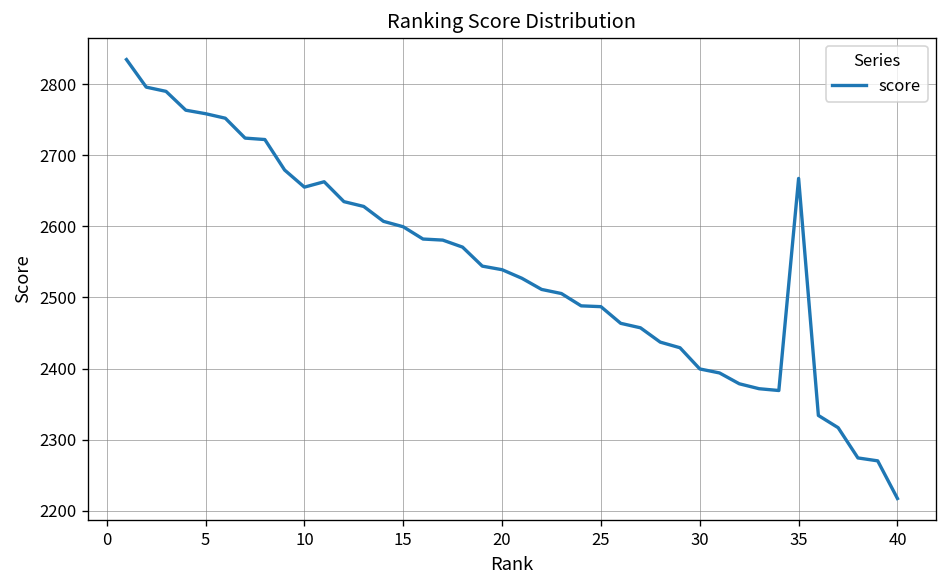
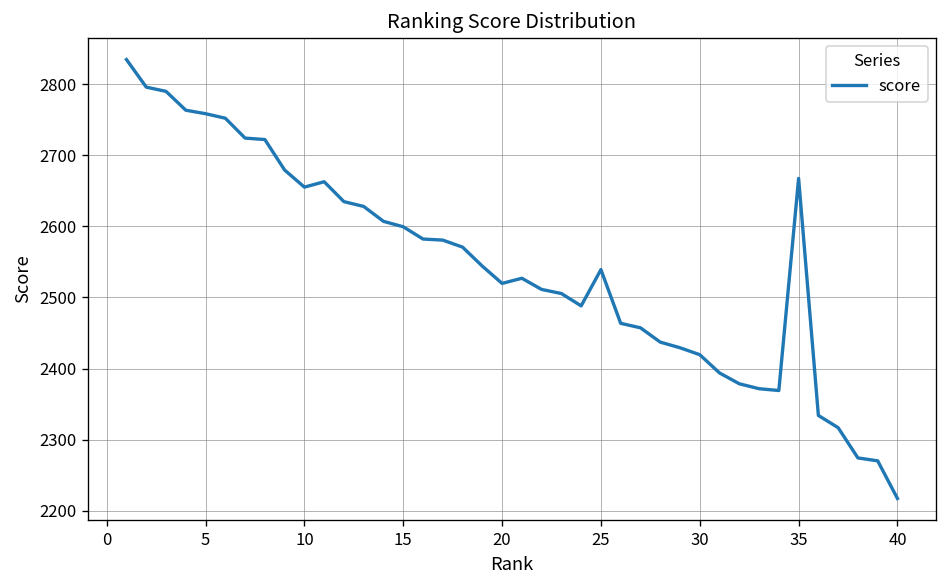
  {
    "5": 2760,
    "10": 2660,
    "15": 2600,
-   "20": 2540,
-   "25": 2490,
-   "30": 2400,
+   "20": 2520,
+   "25": 2540,
+   "30": 2420,
    "35": 2670,
    "40": 2220
  }
